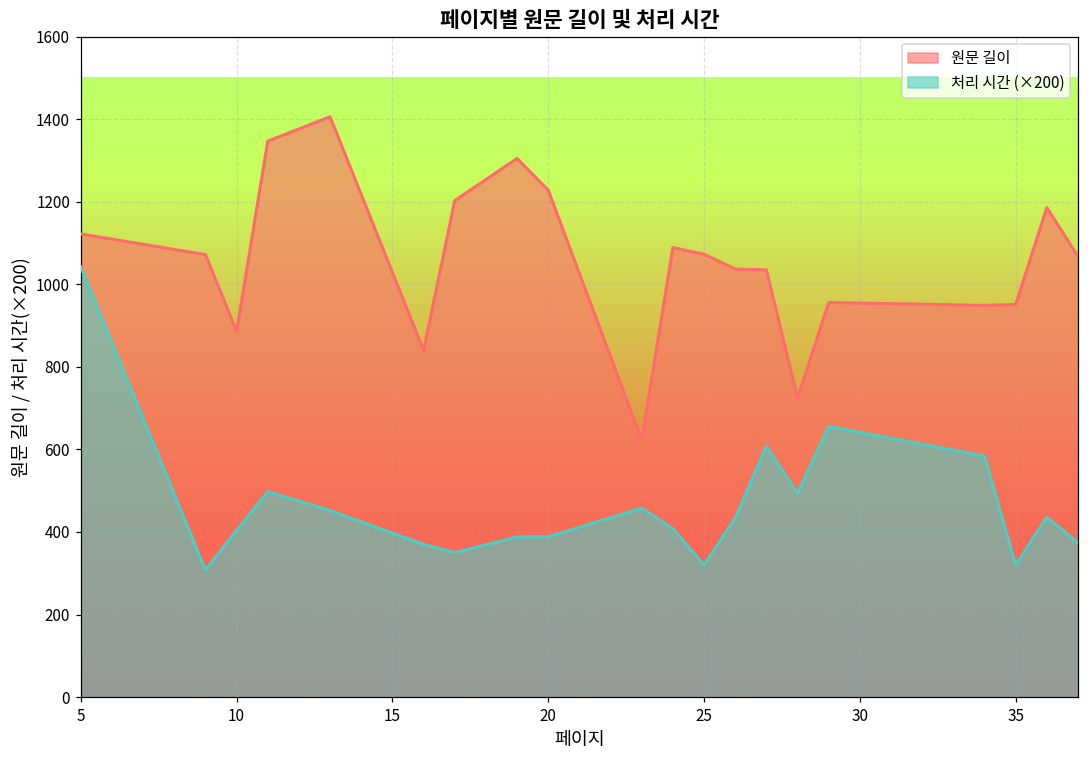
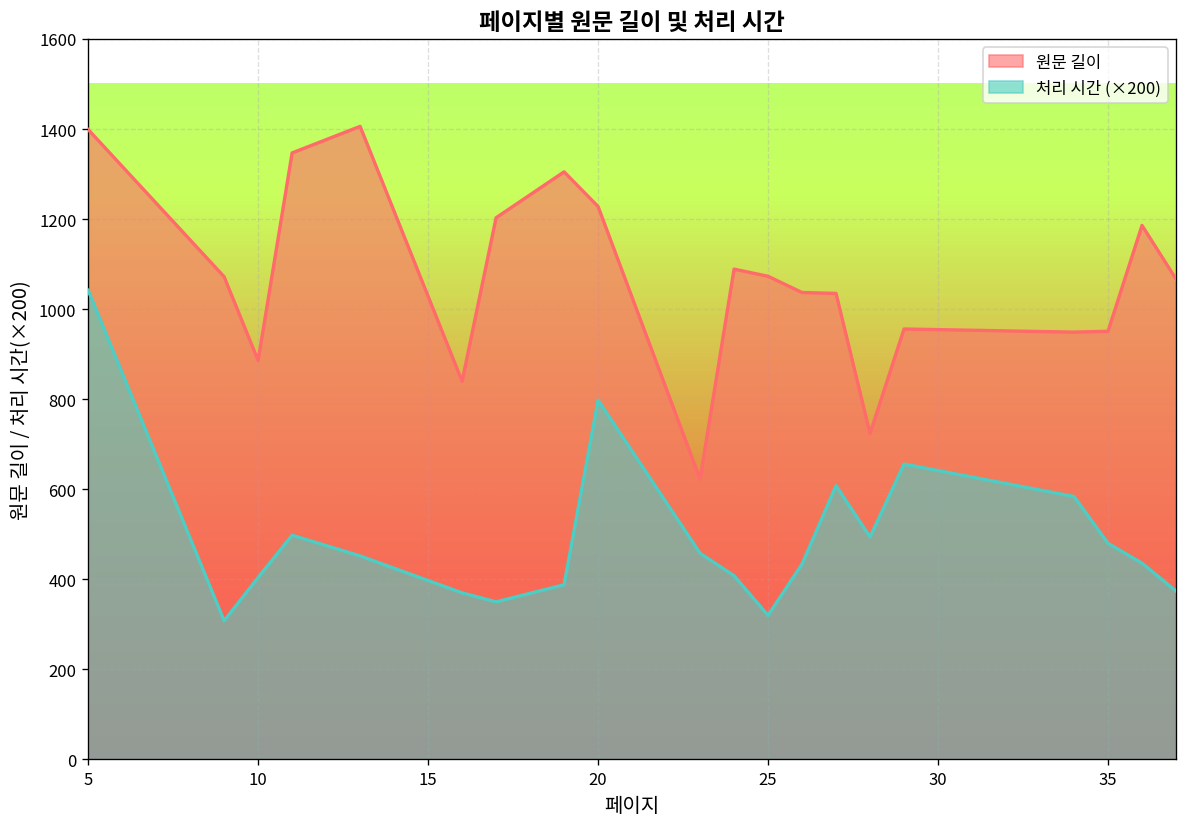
  {
    "원문 길이": {
-     "5": 1120,
+     "5": 1400,
      "10": 890,
      "20": 1230,
      "25": 1070,
      "35": 950
    },
    "처리 시간 (×200)": {
      "5": 1040,
      "10": 400,
-     "20": 390,
+     "20": 800,
      "25": 320,
-     "35": 320
+     "35": 480
    }
  }
